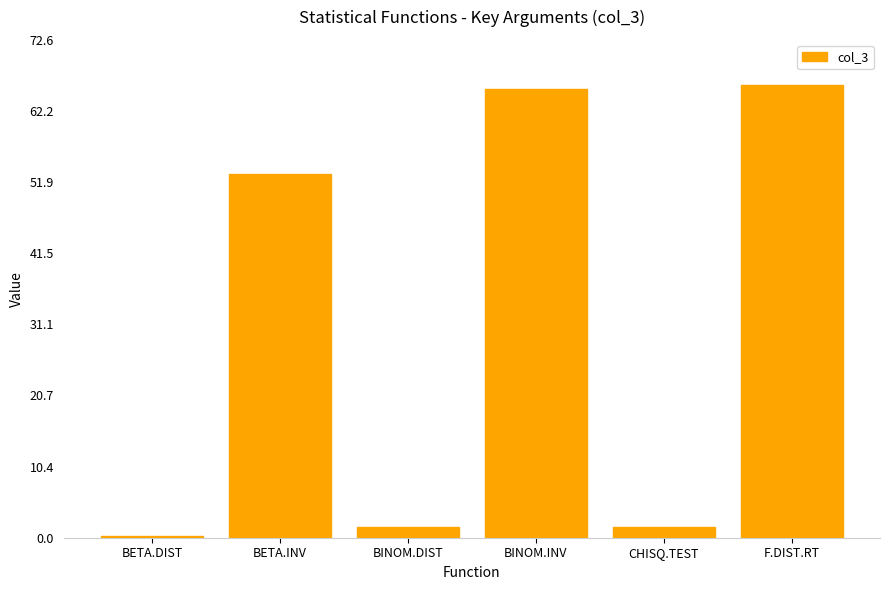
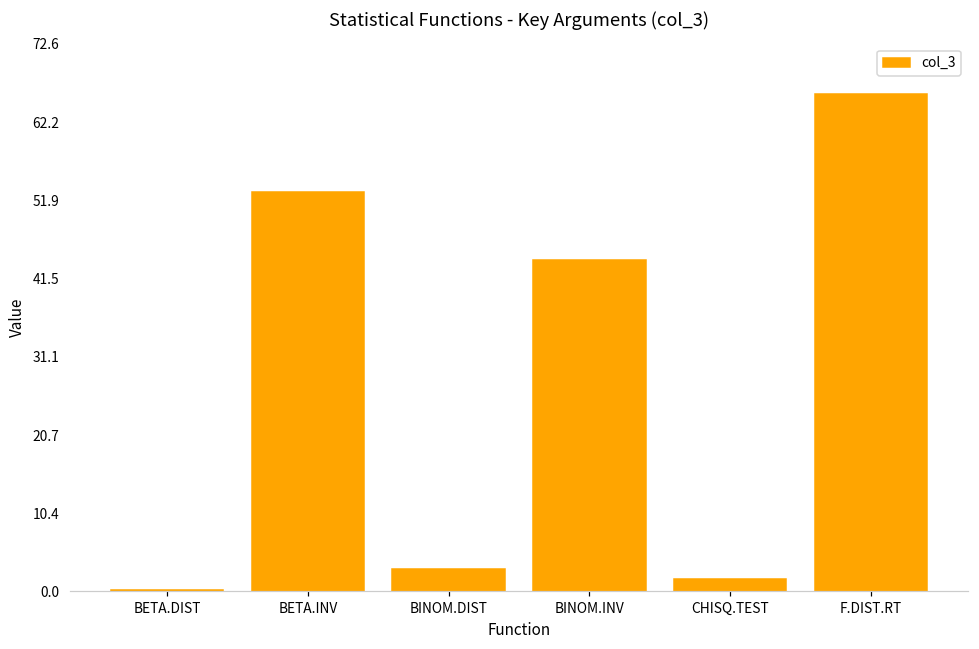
  {
    "BETA.INV": 53,
-   "BINOM.DIST": 2,
-   "BINOM.INV": 66,
+   "BINOM.DIST": 3,
+   "BINOM.INV": 44,
    "CHISQ.TEST": 2,
    "F.DIST.RT": 66
  }
